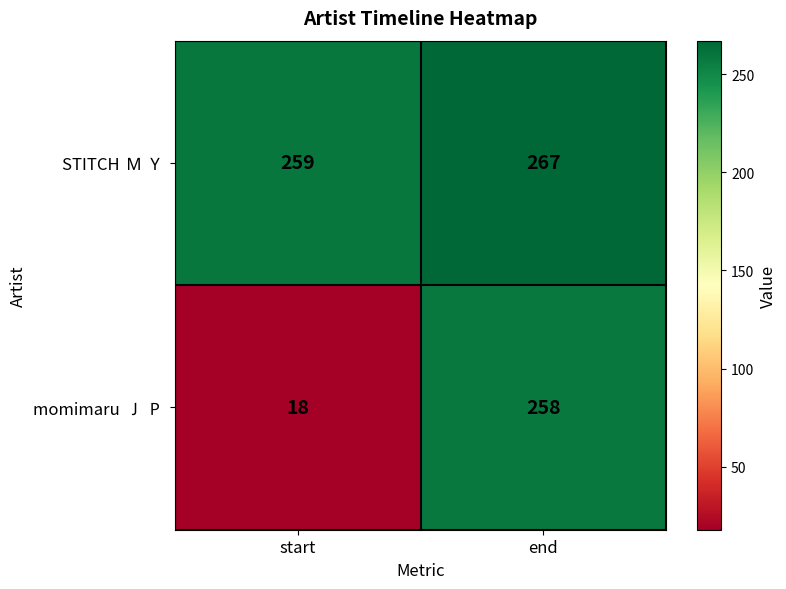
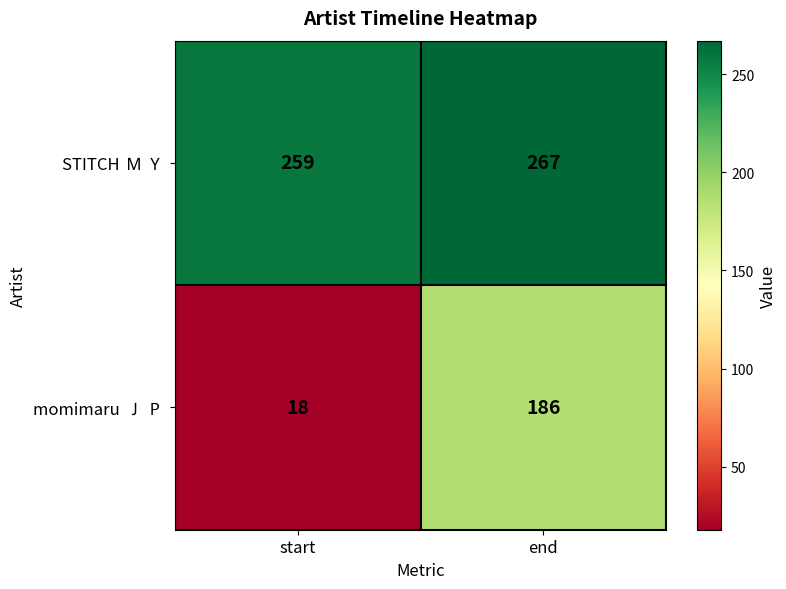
  {
    "STITCH 🇲🇾": {
      "start": 259,
      "end": 267
    },
    "momimaru 🇯🇵": {
      "start": 18,
-     "end": 258
+     "end": 186
    }
  }
